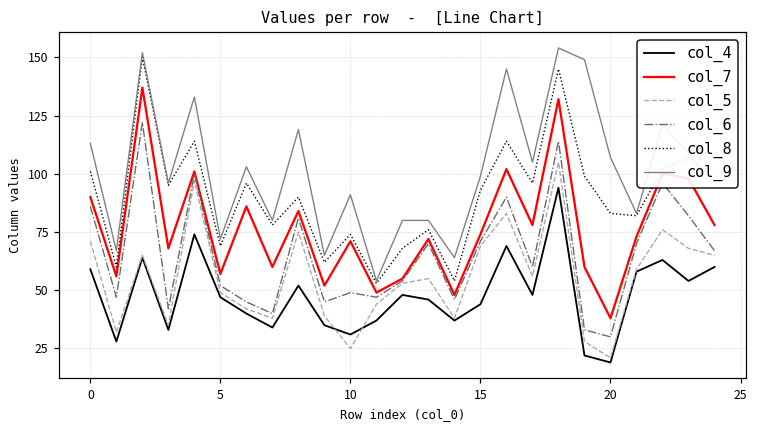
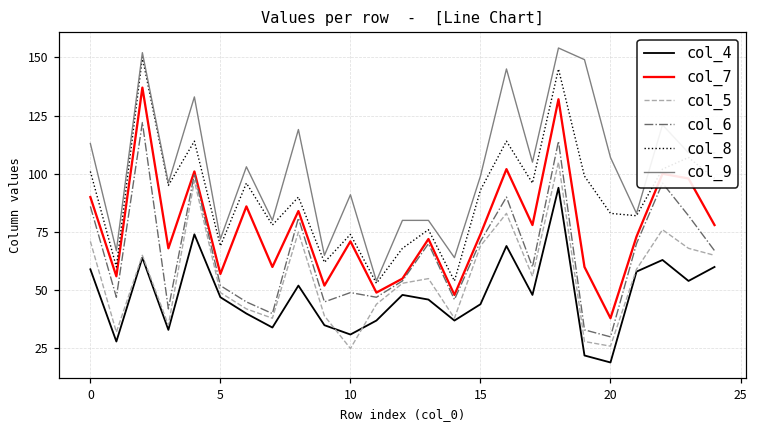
  {
    "col_7": {
      "0": 90,
      "5": 57,
      "10": 71,
      "15": 74,
      "20": 38
    },
    "col_5": {
      "0": 71,
      "5": 49,
      "10": 25,
      "15": 69,
-     "20": 21
+     "20": 26
    }
  }
